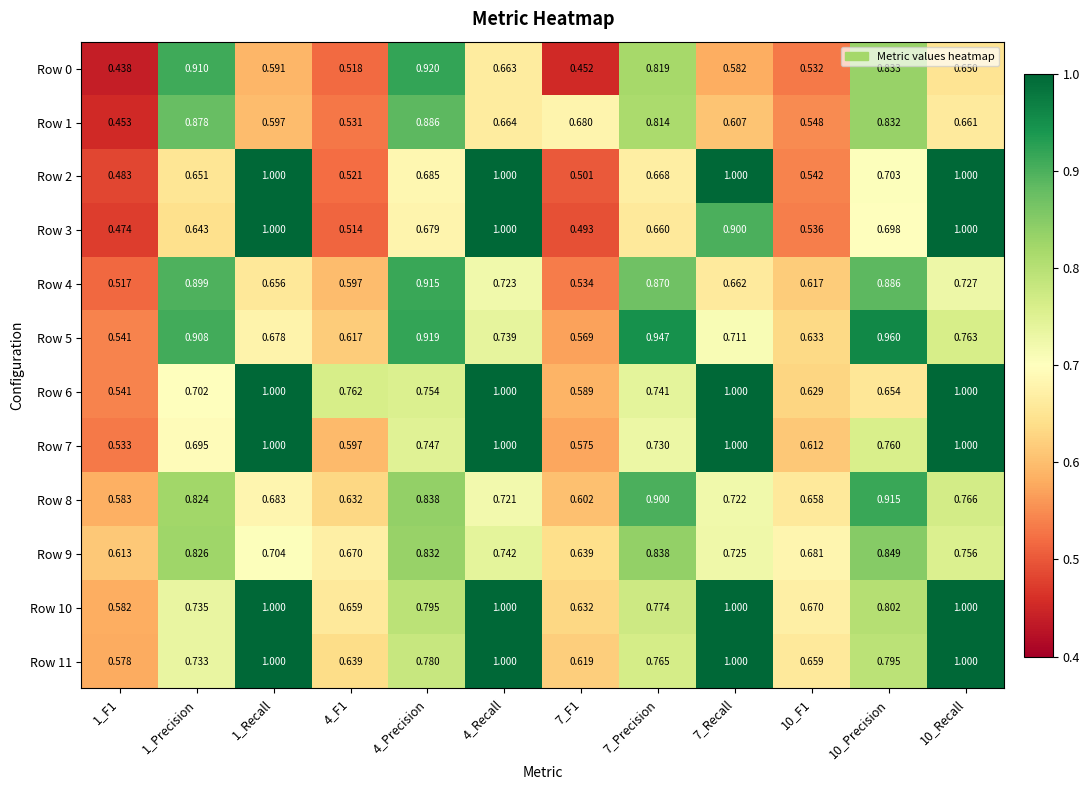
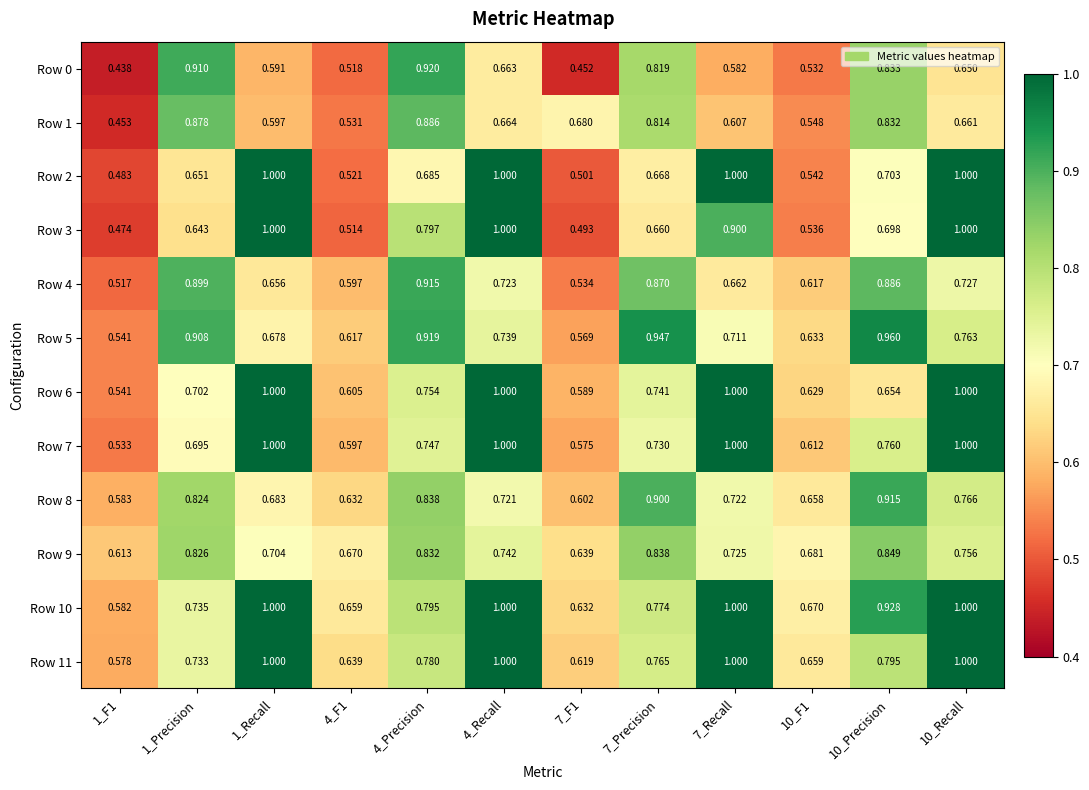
  {
    "Row 0": {
      "1_F1": 0.438,
      "1_Precision": 0.910,
      "1_Recall": 0.591,
      "4_F1": 0.518,
      "4_Precision": 0.920,
      "4_Recall": 0.663,
      "7_F1": 0.452,
      "7_Precision": 0.819,
      "7_Recall": 0.582,
      "10_F1": 0.532
    },
    "Row 1": {
      "1_F1": 0.453,
      "1_Precision": 0.878,
      "1_Recall": 0.597,
      "4_F1": 0.531,
      "4_Precision": 0.886,
      "4_Recall": 0.664,
      "7_F1": 0.680,
      "7_Precision": 0.814,
      "7_Recall": 0.607,
      "10_F1": 0.548,
      "10_Precision": 0.832,
      "10_Recall": 0.661
    },
    "Row 2": {
      "1_F1": 0.483,
      "1_Precision": 0.651,
      "1_Recall": 1.000,
      "4_F1": 0.521,
      "4_Precision": 0.685,
      "4_Recall": 1.000,
      "7_F1": 0.501,
      "7_Precision": 0.668,
      "7_Recall": 1.000,
      "10_F1": 0.542,
      "10_Precision": 0.703,
      "10_Recall": 1.000
    },
    "Row 3": {
      "1_F1": 0.474,
      "1_Precision": 0.643,
      "1_Recall": 1.000,
      "4_F1": 0.514,
-     "4_Precision": 0.679,
+     "4_Precision": 0.797,
      "4_Recall": 1.000,
      "7_F1": 0.493,
      "7_Precision": 0.660,
      "7_Recall": 0.900,
      "10_F1": 0.536,
      "10_Precision": 0.698,
      "10_Recall": 1.000
    },
    "Row 4": {
      "1_F1": 0.517,
      "1_Precision": 0.899,
      "1_Recall": 0.656,
      "4_F1": 0.597,
      "4_Precision": 0.915,
      "4_Recall": 0.723,
      "7_F1": 0.534,
      "7_Precision": 0.870,
      "7_Recall": 0.662,
      "10_F1": 0.617,
      "10_Precision": 0.886,
      "10_Recall": 0.727
    },
    "Row 5": {
      "1_F1": 0.541,
      "1_Precision": 0.908,
      "1_Recall": 0.678,
      "4_F1": 0.617,
      "4_Precision": 0.919,
      "4_Recall": 0.739,
      "7_F1": 0.569,
      "7_Precision": 0.947,
      "7_Recall": 0.711,
      "10_F1": 0.633,
      "10_Precision": 0.960,
      "10_Recall": 0.763
    },
    "Row 6": {
      "1_F1": 0.541,
      "1_Precision": 0.702,
      "1_Recall": 1.000,
-     "4_F1": 0.762,
+     "4_F1": 0.605,
      "4_Precision": 0.754,
      "4_Recall": 1.000,
      "7_F1": 0.589,
      "7_Precision": 0.741,
      "7_Recall": 1.000,
      "10_F1": 0.629,
      "10_Precision": 0.654,
      "10_Recall": 1.000
    },
    "Row 7": {
      "1_F1": 0.533,
      "1_Precision": 0.695,
      "1_Recall": 1.000,
      "4_F1": 0.597,
      "4_Precision": 0.747,
      "4_Recall": 1.000,
      "7_F1": 0.575,
      "7_Precision": 0.730,
      "7_Recall": 1.000,
      "10_F1": 0.612,
      "10_Precision": 0.760,
      "10_Recall": 1.000
    },
    "Row 8": {
      "1_F1": 0.583,
      "1_Precision": 0.824,
      "1_Recall": 0.683,
      "4_F1": 0.632,
      "4_Precision": 0.838,
      "4_Recall": 0.721,
      "7_F1": 0.602,
      "7_Precision": 0.900,
      "7_Recall": 0.722,
      "10_F1": 0.658,
      "10_Precision": 0.915,
      "10_Recall": 0.766
    },
    "Row 9": {
      "1_F1": 0.613,
      "1_Precision": 0.826,
      "1_Recall": 0.704,
      "4_F1": 0.670,
      "4_Precision": 0.832,
      "4_Recall": 0.742,
      "7_F1": 0.639,
      "7_Precision": 0.838,
      "7_Recall": 0.725,
      "10_F1": 0.681,
      "10_Precision": 0.849,
      "10_Recall": 0.756
    },
    "Row 10": {
      "1_F1": 0.582,
      "1_Precision": 0.735,
      "1_Recall": 1.000,
      "4_F1": 0.659,
      "4_Precision": 0.795,
      "4_Recall": 1.000,
      "7_F1": 0.632,
      "7_Precision": 0.774,
      "7_Recall": 1.000,
      "10_F1": 0.670,
-     "10_Precision": 0.802,
+     "10_Precision": 0.928,
      "10_Recall": 1.000
    },
    "Row 11": {
      "1_F1": 0.578,
      "1_Precision": 0.733,
      "1_Recall": 1.000,
      "4_F1": 0.639,
      "4_Precision": 0.780,
      "4_Recall": 1.000,
      "7_F1": 0.619,
      "7_Precision": 0.765,
      "7_Recall": 1.000,
      "10_F1": 0.659,
      "10_Precision": 0.795,
      "10_Recall": 1.000
    }
  }
